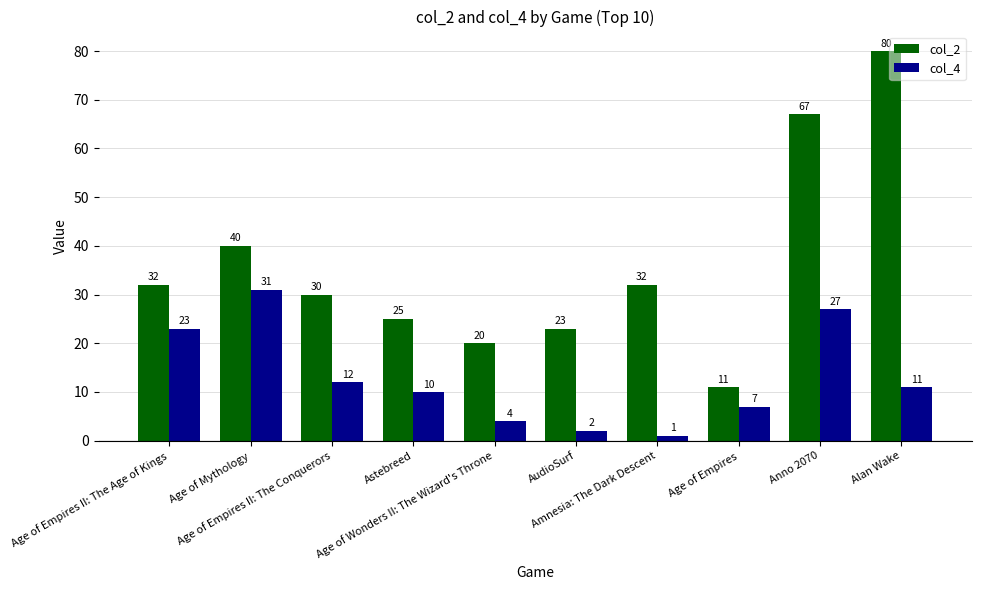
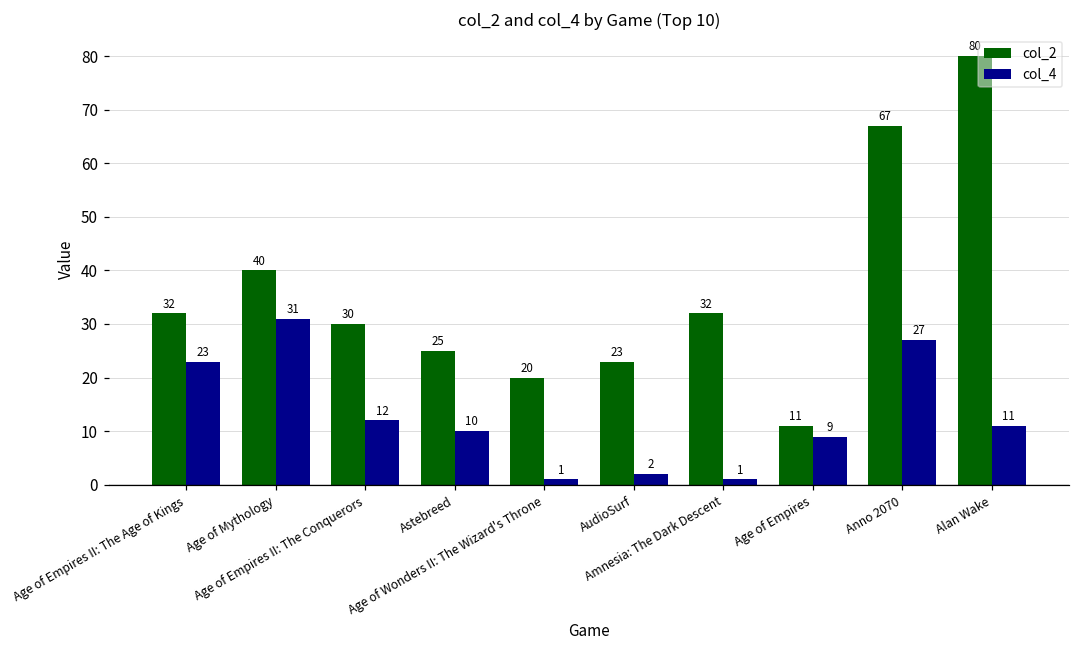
  {
    "col_2": {
      "Age of Empires II: The Age of Kings": 32,
      "Age of Mythology": 40,
      "Age of Empires II: The Conquerors": 30,
      "Astebreed": 25,
      "Age of Wonders II: The Wizard's Throne": 20,
      "AudioSurf": 23,
      "Amnesia: The Dark Descent": 32,
      "Age of Empires": 11,
      "Anno 2070": 67
    },
    "col_4": {
      "Age of Empires II: The Age of Kings": 23,
      "Age of Mythology": 31,
      "Age of Empires II: The Conquerors": 12,
      "Astebreed": 10,
-     "Age of Wonders II: The Wizard's Throne": 4,
+     "Age of Wonders II: The Wizard's Throne": 1,
      "AudioSurf": 2,
      "Amnesia: The Dark Descent": 1,
-     "Age of Empires": 7,
+     "Age of Empires": 9,
      "Anno 2070": 27,
      "Alan Wake": 11
    }
  }
